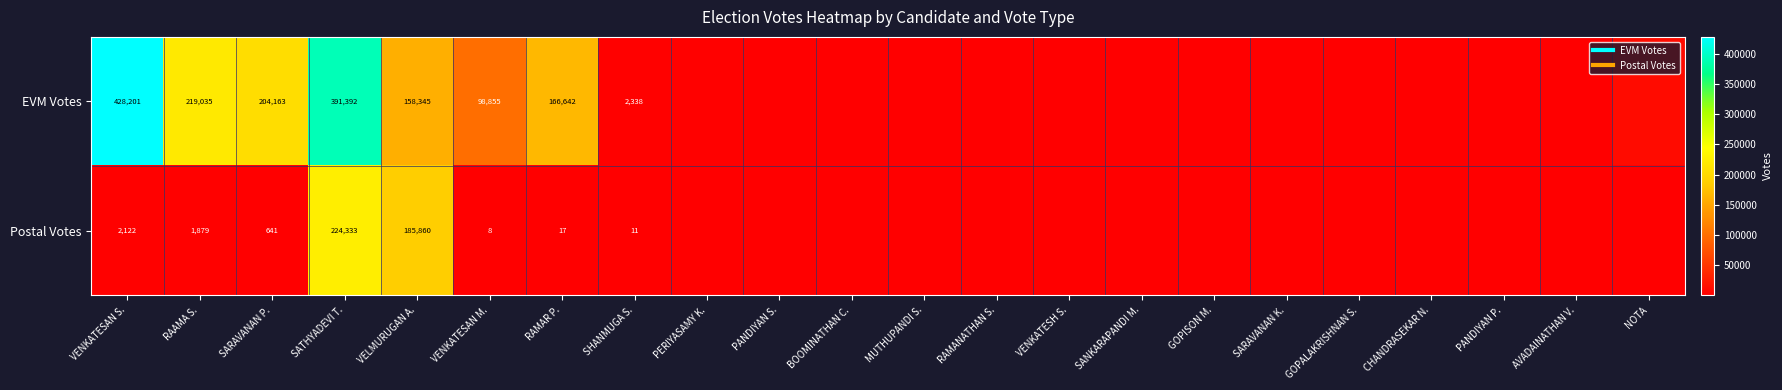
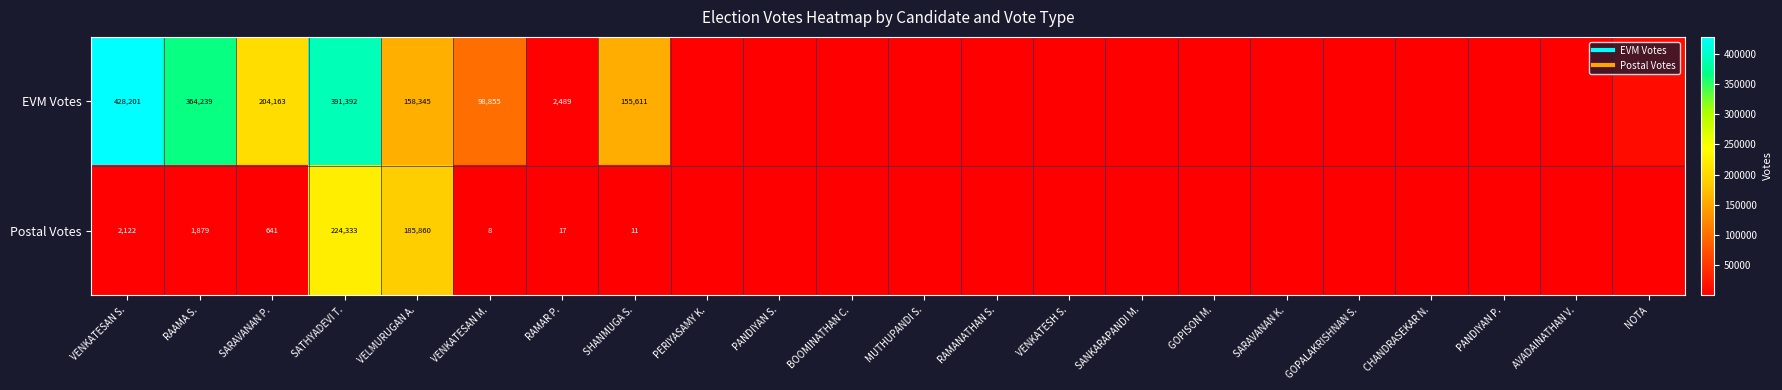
  {
    "EVM Votes": {
      "VENKATESAN S.": "428,201",
-     "RAAMA S.": "219,035",
+     "RAAMA S.": "364,239",
      "SARAVANAN P.": "204,163",
      "SATHYADEVI T.": "391,392",
      "VELMURUGAN A.": "158,345",
      "VENKATESAN M.": "98,855",
-     "RAMAR P.": "166,642",
-     "SHANMUGA S.": "2,338"
+     "RAMAR P.": "2,489",
+     "SHANMUGA S.": "155,611"
    },
    "Postal Votes": {
      "VENKATESAN S.": "2,122",
      "RAAMA S.": "1,879",
      "SARAVANAN P.": "641",
      "SATHYADEVI T.": "224,333",
      "VELMURUGAN A.": "185,860",
      "VENKATESAN M.": "8",
      "RAMAR P.": "17",
      "SHANMUGA S.": "11"
    }
  }
